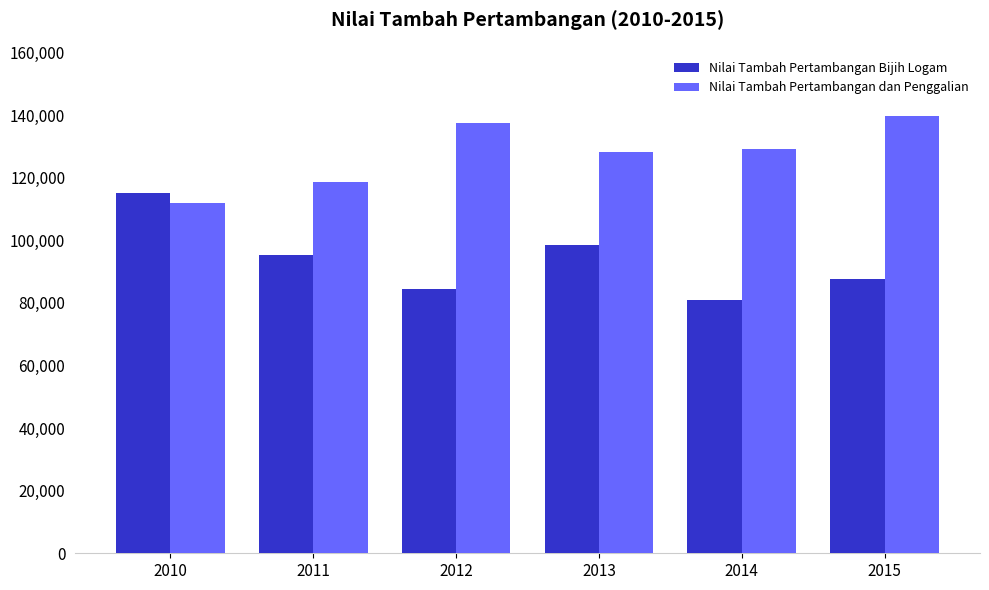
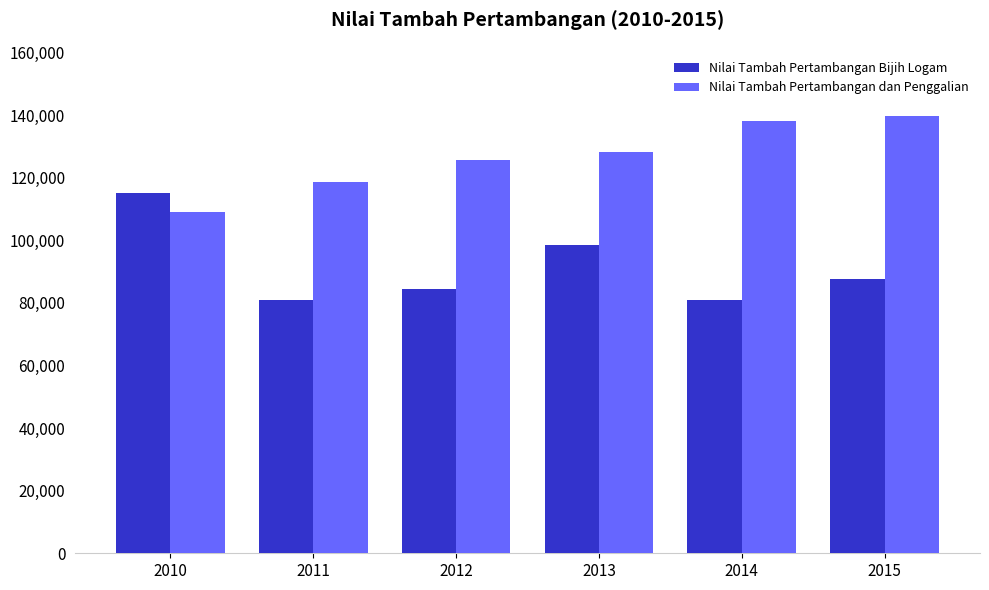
  {
    "Nilai Tambah Pertambangan Bijih Logam": {
      "2010": "115,000",
-     "2011": "95,000",
+     "2011": "81,000",
      "2012": "84,000",
      "2013": "99,000",
      "2014": "81,000",
      "2015": "88,000"
    },
    "Nilai Tambah Pertambangan dan Penggalian": {
-     "2010": "112,000",
+     "2010": "109,000",
      "2011": "119,000",
-     "2012": "137,000",
+     "2012": "126,000",
      "2013": "128,000",
-     "2014": "129,000",
+     "2014": "138,000",
      "2015": "140,000"
    }
  }
